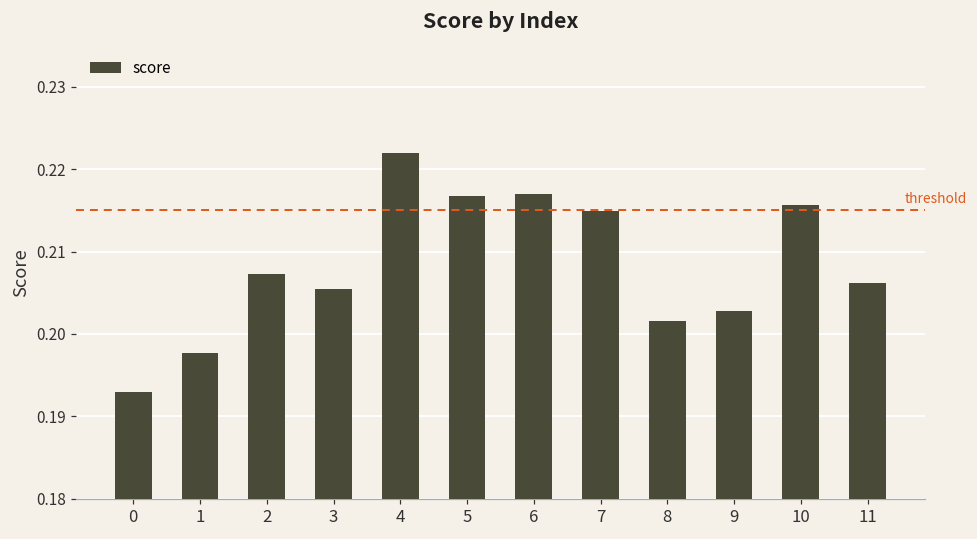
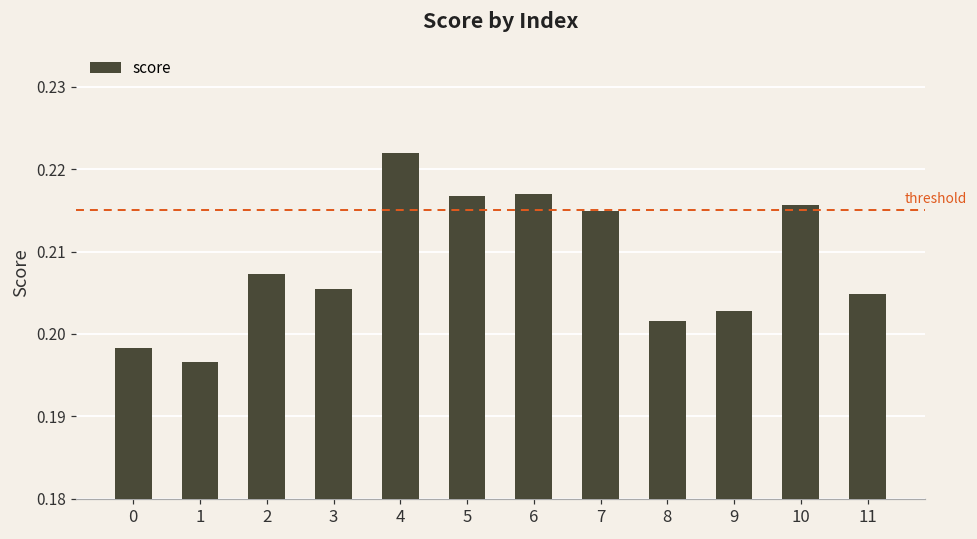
  {
-   "0": 0.193,
-   "1": 0.198,
+   "0": 0.198,
+   "1": 0.197,
    "2": 0.207,
    "3": 0.205,
    "4": 0.222,
    "5": 0.217,
    "6": 0.217,
    "7": 0.215,
    "8": 0.202,
    "9": 0.203,
    "10": 0.216,
-   "11": 0.206
+   "11": 0.205
  }
